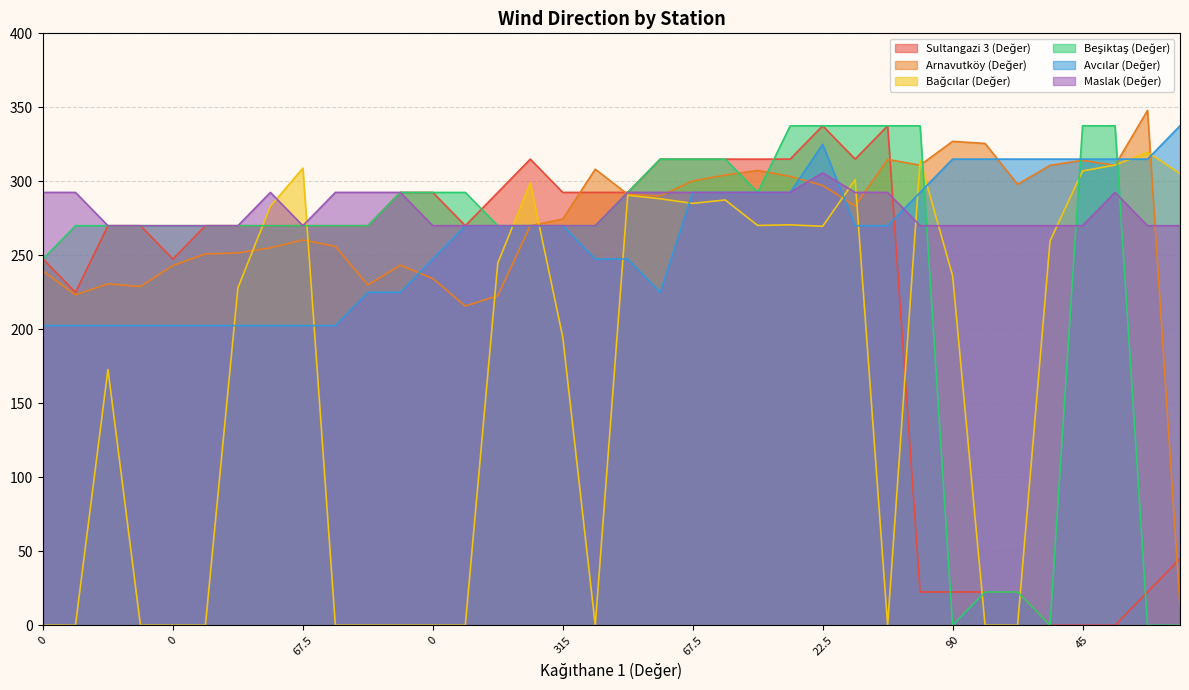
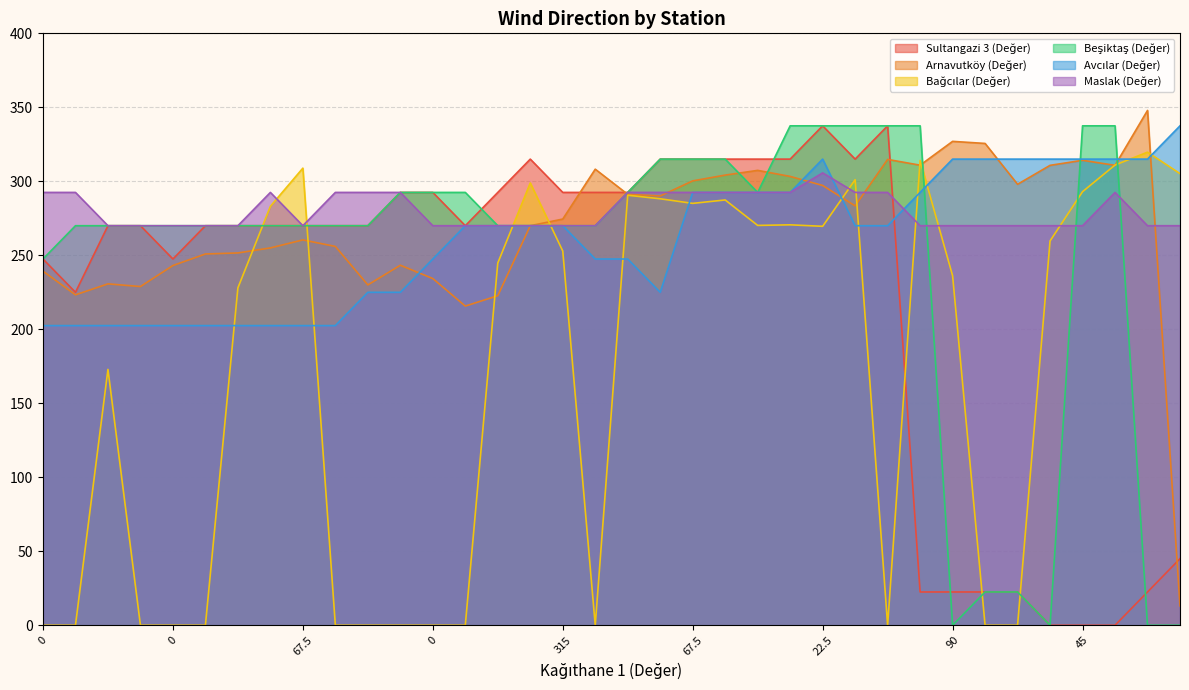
  {
    "Bağcılar (Değer)": {
-     "315": 195,
+     "315": 253,
      "22.5": 270,
      "90": 236,
-     "45": 307
+     "45": 293
    },
    "Beşiktaş (Değer)": {
      "90": 0,
      "45": 338
    },
    "Avcılar (Değer)": {
-     "22.5": 325,
+     "22.5": 315,
      "90": 315
    },
    "Maslak (Değer)": {
      "22.5": 306,
      "90": 270,
      "45": 270
    }
  }
